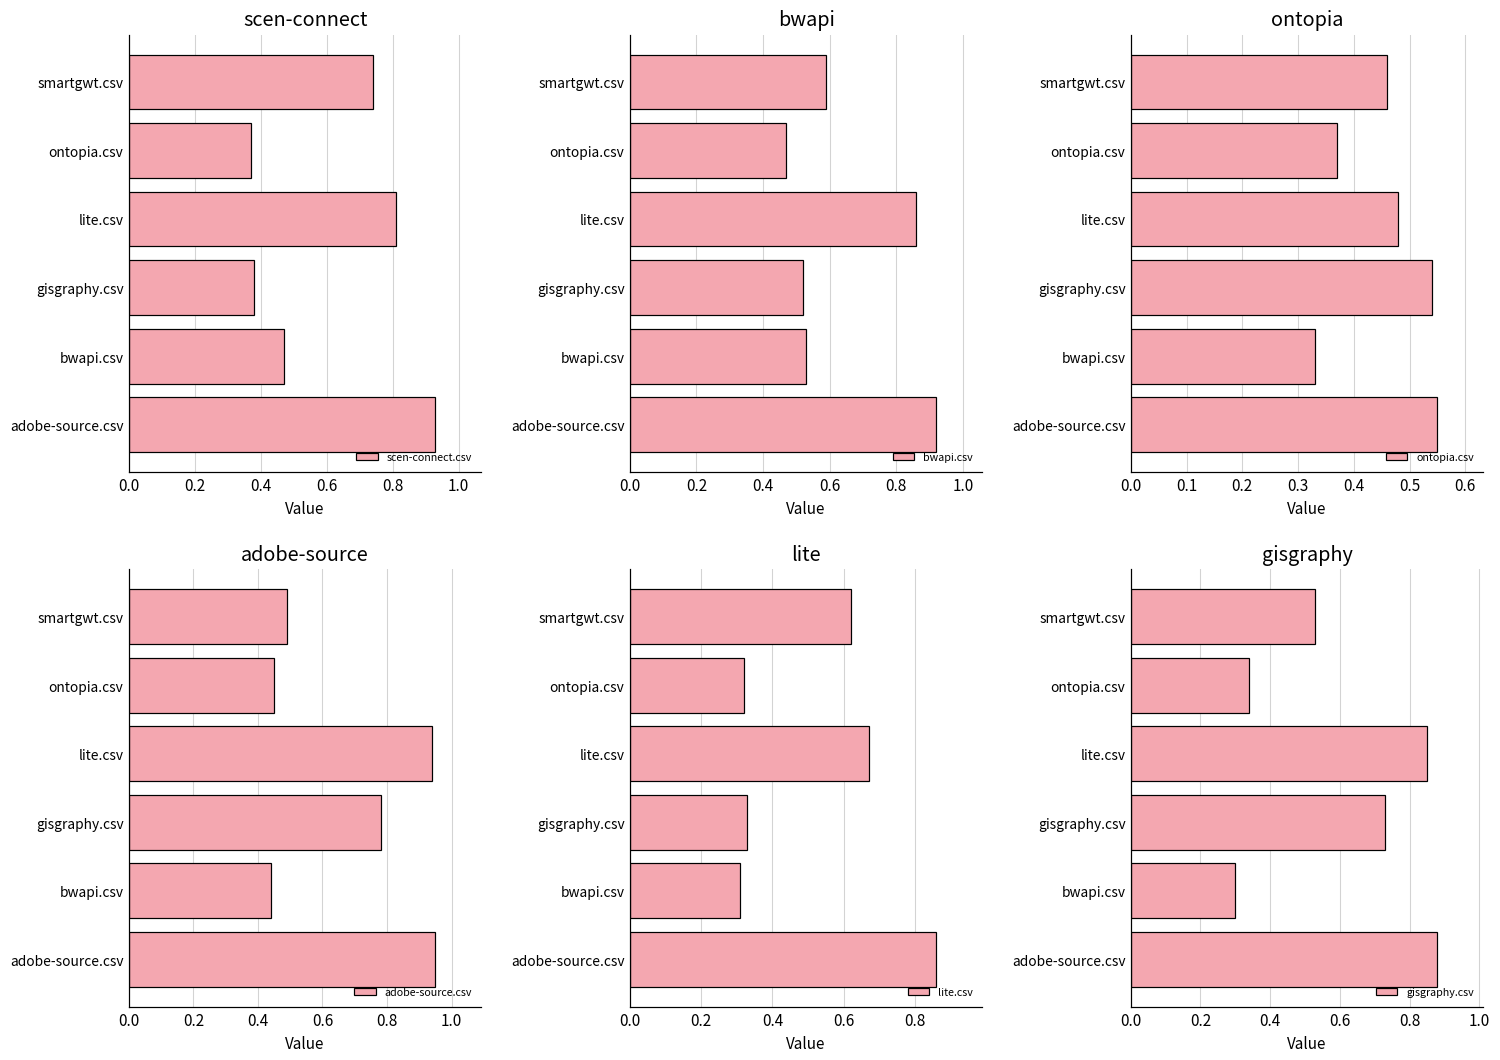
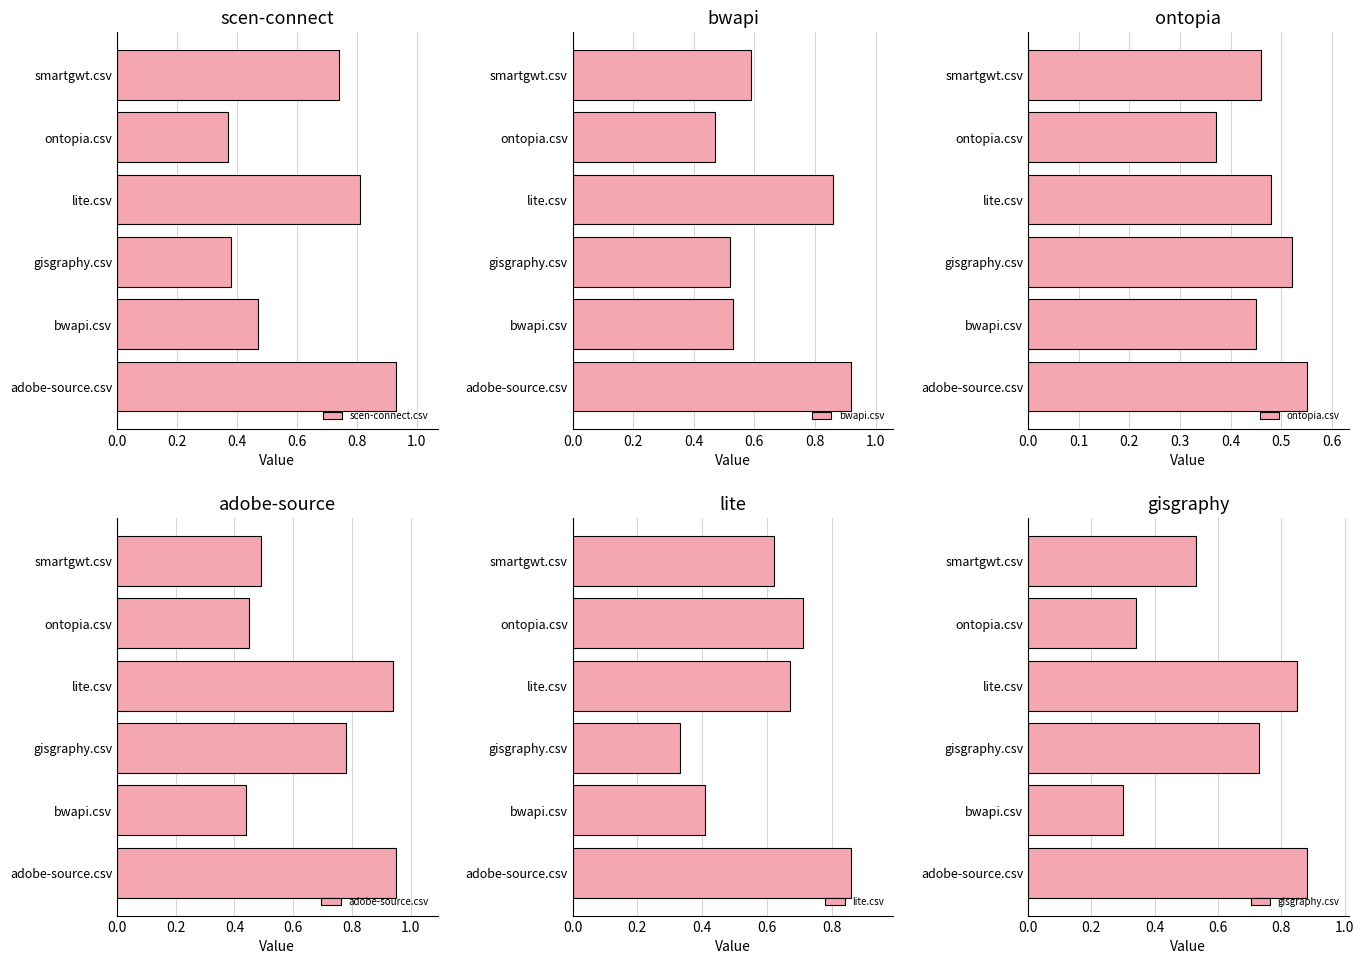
  {
    "scen-connect": {
      "smartgwt.csv": 0.74,
      "ontopia.csv": 0.37,
      "lite.csv": 0.81,
      "gisgraphy.csv": 0.38,
      "bwapi.csv": 0.47,
      "adobe-source.csv": 0.93
    },
    "bwapi": {
      "smartgwt.csv": 0.59,
      "ontopia.csv": 0.47,
      "lite.csv": 0.86,
      "gisgraphy.csv": 0.52,
      "bwapi.csv": 0.53,
      "adobe-source.csv": 0.92
    },
    "ontopia": {
      "smartgwt.csv": 0.46,
      "ontopia.csv": 0.37,
      "lite.csv": 0.48,
-     "gisgraphy.csv": 0.54,
-     "bwapi.csv": 0.33,
+     "gisgraphy.csv": 0.52,
+     "bwapi.csv": 0.45,
      "adobe-source.csv": 0.55
    },
    "adobe-source": {
      "smartgwt.csv": 0.49,
      "ontopia.csv": 0.45,
      "lite.csv": 0.94,
      "gisgraphy.csv": 0.78,
      "bwapi.csv": 0.44,
      "adobe-source.csv": 0.95
    },
    "lite": {
      "smartgwt.csv": 0.62,
-     "ontopia.csv": 0.32,
+     "ontopia.csv": 0.71,
      "lite.csv": 0.67,
      "gisgraphy.csv": 0.33,
-     "bwapi.csv": 0.31,
+     "bwapi.csv": 0.41,
      "adobe-source.csv": 0.86
    },
    "gisgraphy": {
      "smartgwt.csv": 0.53,
      "ontopia.csv": 0.34,
      "lite.csv": 0.85,
      "gisgraphy.csv": 0.73,
      "bwapi.csv": 0.30,
      "adobe-source.csv": 0.88
    }
  }
